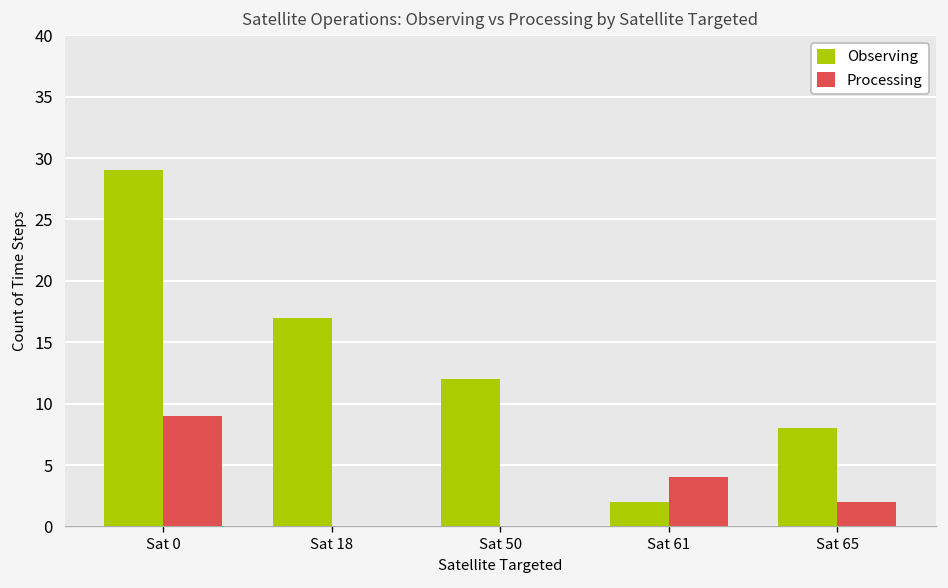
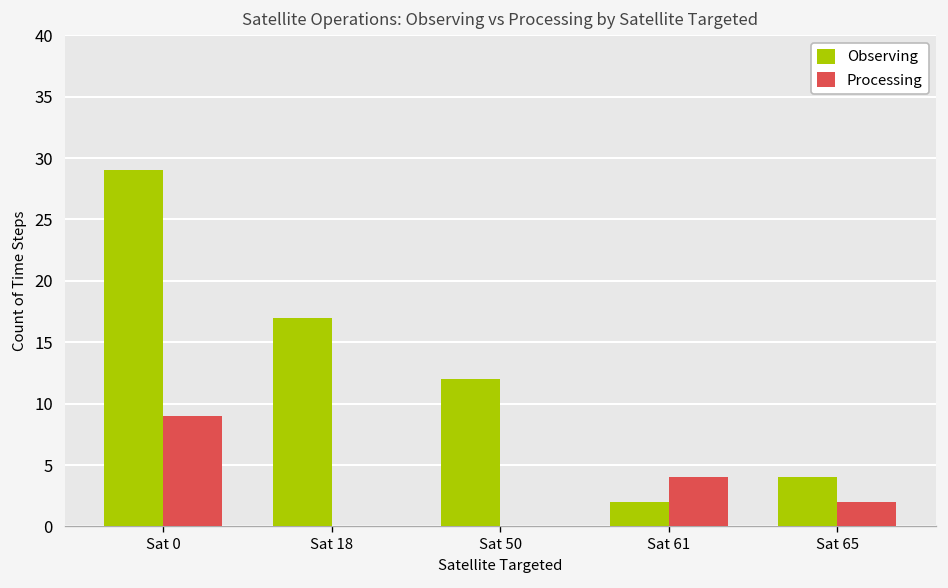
  {
    "Observing": {
      "Sat 0": 29,
      "Sat 18": 17,
      "Sat 50": 12,
      "Sat 61": 2,
-     "Sat 65": 8
+     "Sat 65": 4
    },
    "Processing": {
      "Sat 0": 9,
      "Sat 18": 0,
      "Sat 50": 0,
      "Sat 61": 4,
      "Sat 65": 2
    }
  }
